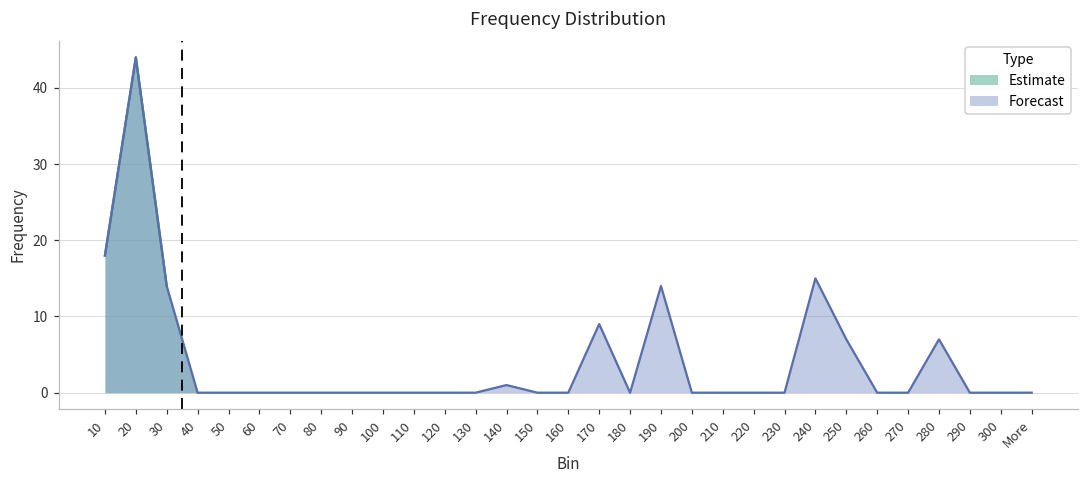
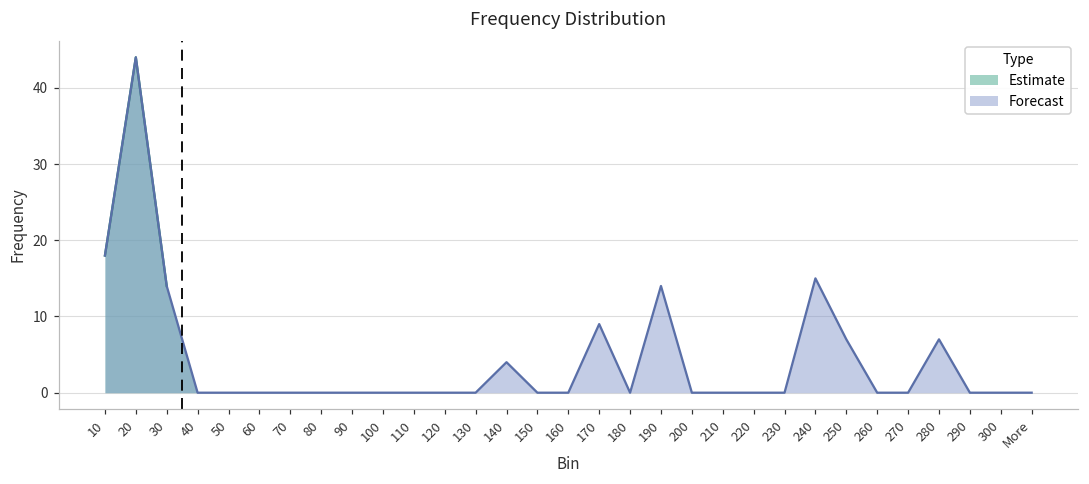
  {
    "Estimate": {
      "140": 0,
      "170": 0,
      "190": 0,
      "240": 0,
      "250": 0,
      "280": 0
    },
    "Forecast": {
-     "140": 1,
+     "140": 4,
      "170": 9,
      "190": 14,
      "240": 15,
      "250": 7,
      "280": 7
    }
  }
